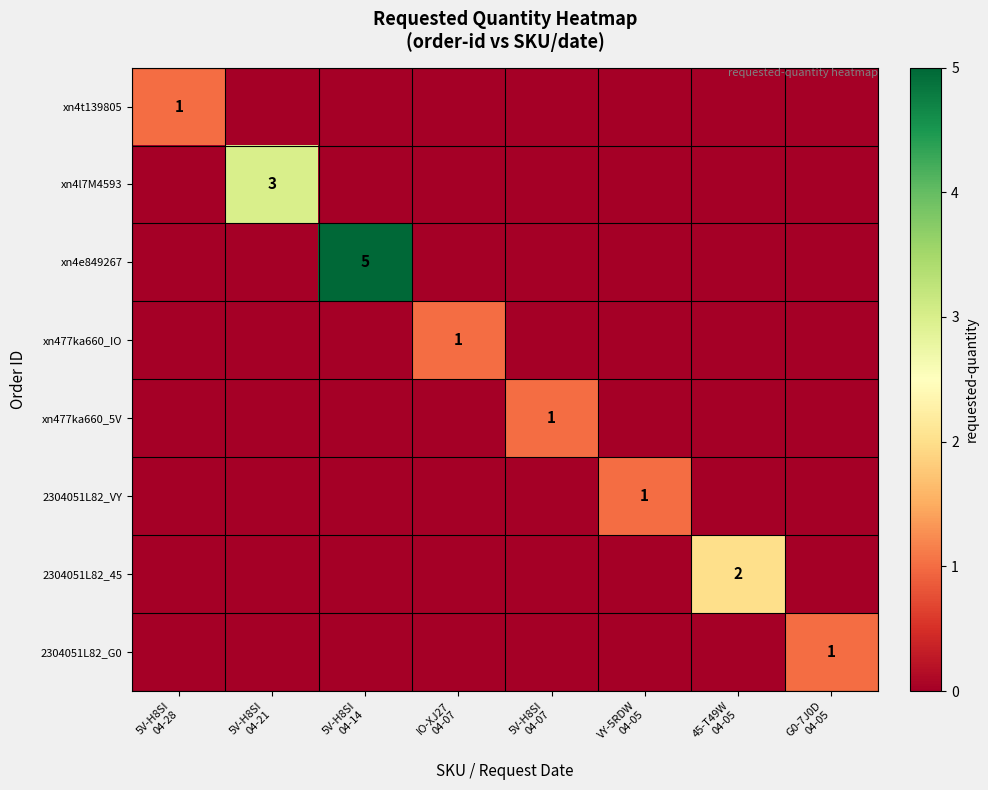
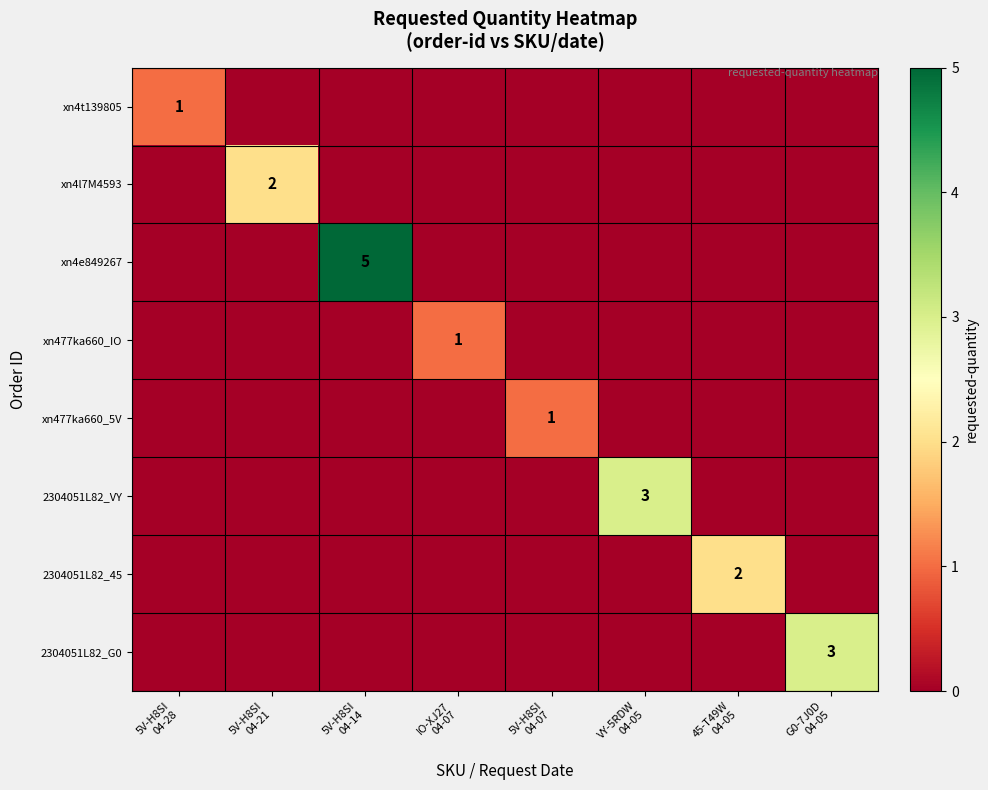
  {
    "xn4t139805": {
      "5V-H8SI 04-28": 1
    },
    "xn4l7M4593": {
-     "5V-H8SI 04-21": 3
+     "5V-H8SI 04-21": 2
    },
    "xn4e849267": {
      "5V-H8SI 04-14": 5
    },
    "xn477ka660_IO": {
      "IO-XJ27 04-07": 1
    },
    "xn477ka660_5V": {
      "5V-H8SI 04-07": 1
    },
    "2304051L82_VY": {
-     "VY-5RDW 04-05": 1
+     "VY-5RDW 04-05": 3
    },
    "2304051L82_45": {
      "45-T49W 04-05": 2
    },
    "2304051L82_G0": {
-     "G0-7J0D 04-05": 1
+     "G0-7J0D 04-05": 3
    }
  }
